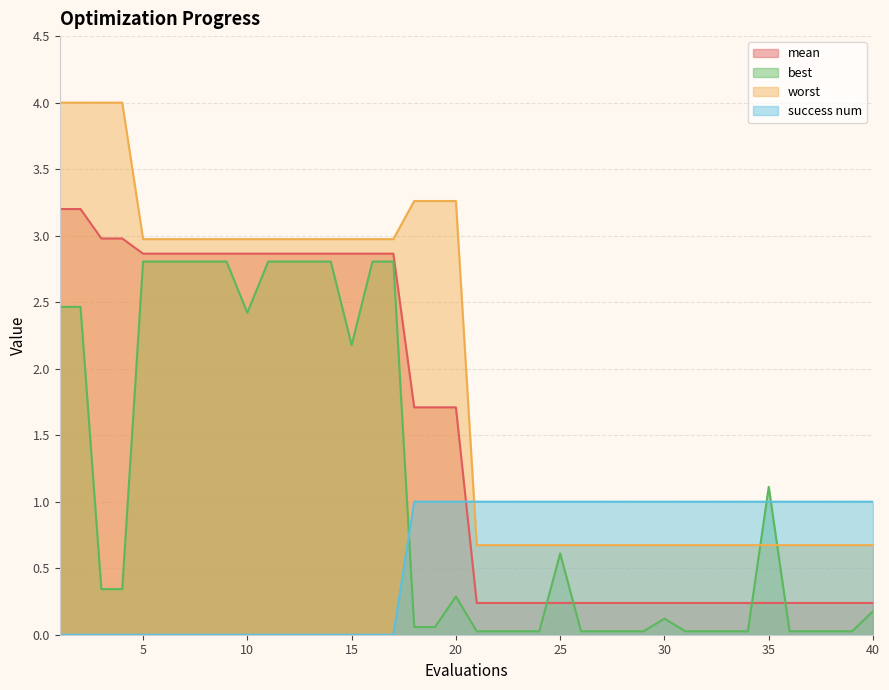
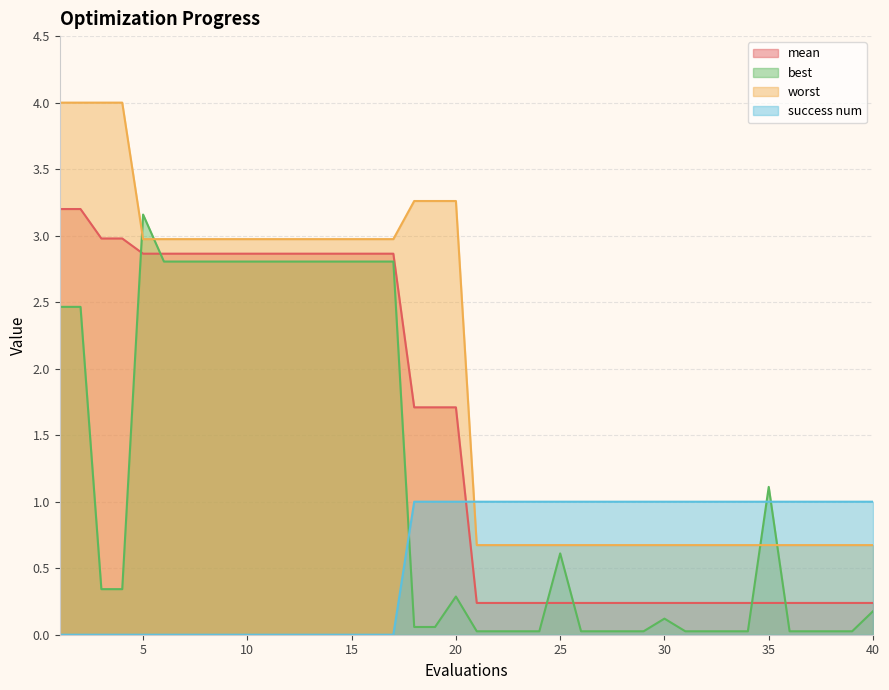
  {
    "best": {
-     "5": 2.81,
-     "10": 2.42,
-     "15": 2.18,
+     "5": 3.16,
+     "10": 2.81,
+     "15": 2.81,
      "20": 0.29,
      "25": 0.61,
      "30": 0.12,
      "35": 1.11,
      "40": 0.18
    },
    "success num": {
      "5": 0.00,
      "10": 0.00,
      "15": 0.00,
      "20": 1.00,
      "25": 1.00,
      "30": 1.00,
      "35": 1.00,
      "40": 1.00
    }
  }
